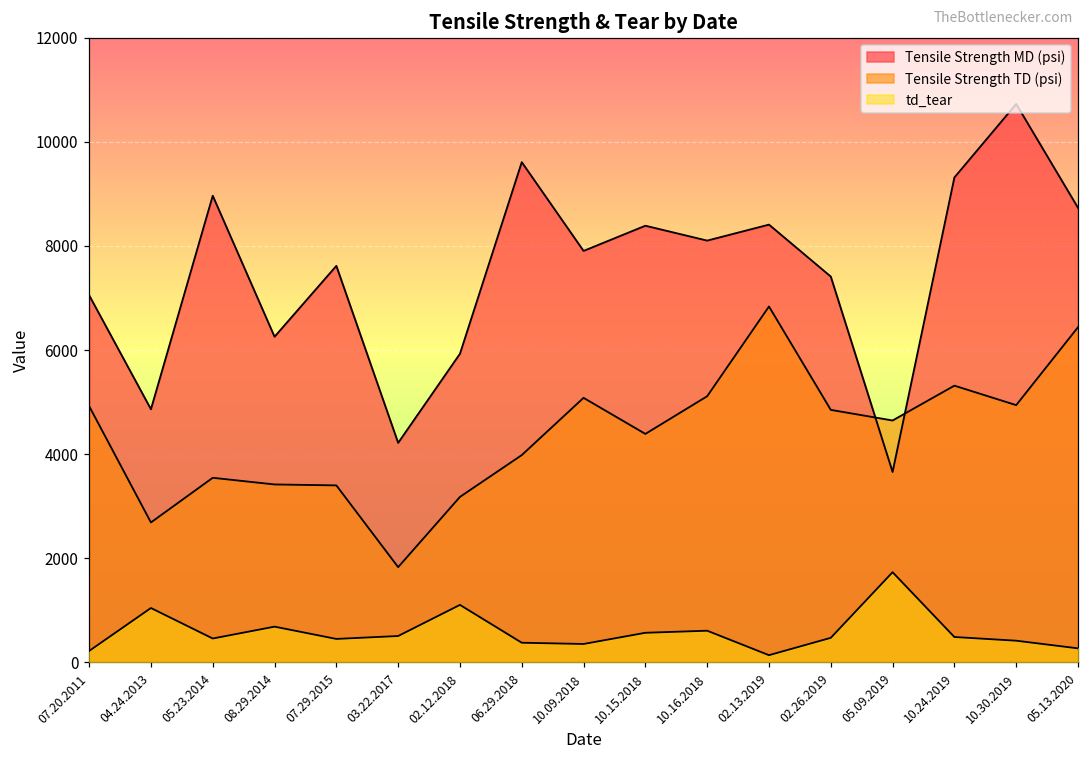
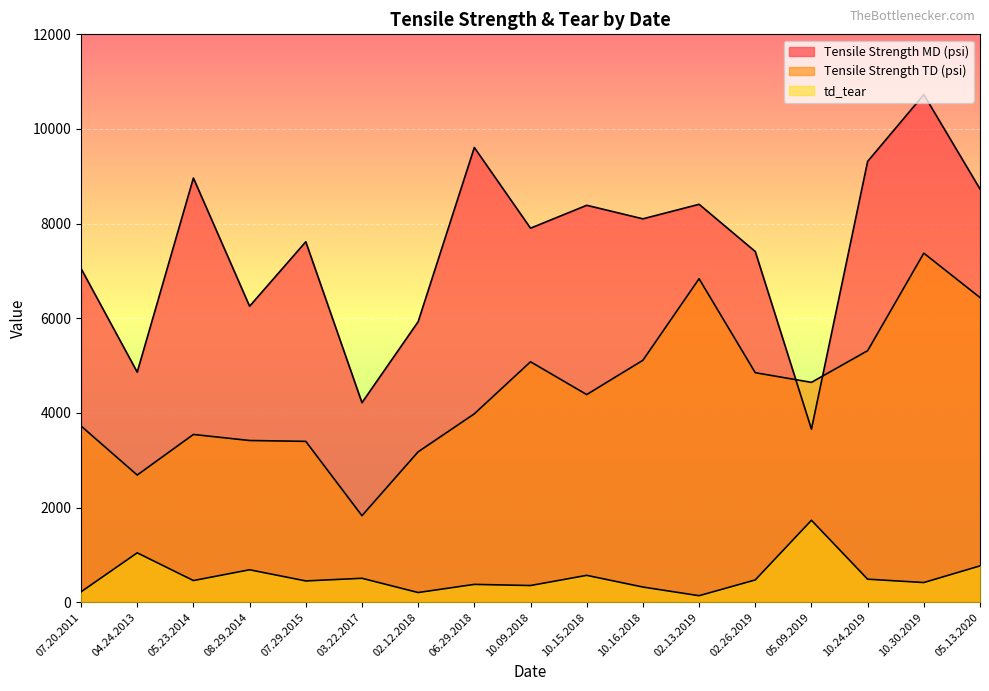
  {
    "Tensile Strength MD (psi)": {
      "07.20.2011": 7100,
      "04.24.2013": 4900,
      "05.23.2014": 9000,
      "08.29.2014": 6300,
      "07.29.2015": 7600,
      "03.22.2017": 4200,
      "02.12.2018": 5900,
      "06.29.2018": 9600,
      "10.09.2018": 7900,
      "10.15.2018": 8400,
      "10.16.2018": 8100,
      "02.13.2019": 8400,
      "02.26.2019": 7400,
      "05.09.2019": 3700,
      "10.24.2019": 9300,
      "05.13.2020": 8700
    },
    "Tensile Strength TD (psi)": {
-     "07.20.2011": 4900,
+     "07.20.2011": 3700,
      "04.24.2013": 2700,
      "05.23.2014": 3500,
      "08.29.2014": 3400,
      "07.29.2015": 3400,
      "03.22.2017": 1800,
      "02.12.2018": 3200,
      "06.29.2018": 4000,
      "10.09.2018": 5100,
      "10.15.2018": 4400,
      "10.16.2018": 5100,
      "02.13.2019": 6800,
      "02.26.2019": 4800,
      "05.09.2019": 4600,
      "10.24.2019": 5300,
-     "10.30.2019": 4900,
+     "10.30.2019": 7400,
      "05.13.2020": 6400
    },
    "td_tear": {
      "07.20.2011": 200,
      "04.24.2013": 1000,
      "05.23.2014": 500,
      "08.29.2014": 700,
      "07.29.2015": 400,
      "03.22.2017": 500,
-     "02.12.2018": 1100,
+     "02.12.2018": 200,
      "06.29.2018": 400,
      "10.09.2018": 400,
      "10.15.2018": 600,
-     "10.16.2018": 600,
+     "10.16.2018": 300,
      "02.13.2019": 100,
      "02.26.2019": 500,
      "05.09.2019": 1700,
      "10.24.2019": 500,
      "10.30.2019": 400,
-     "05.13.2020": 300
+     "05.13.2020": 800
    }
  }
